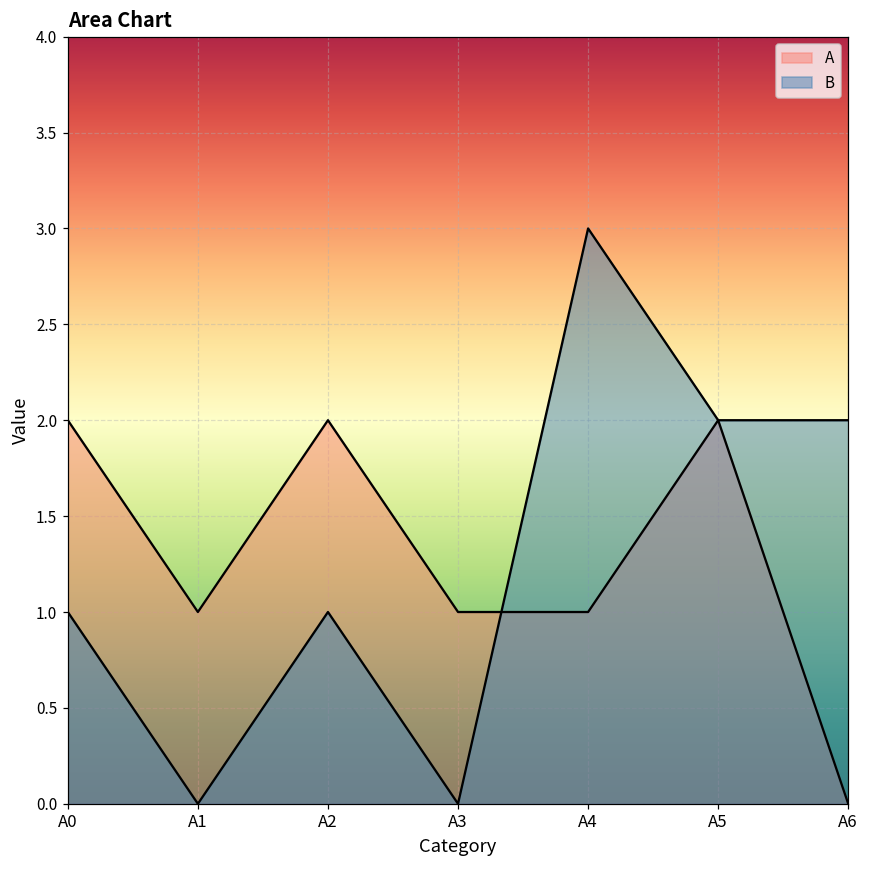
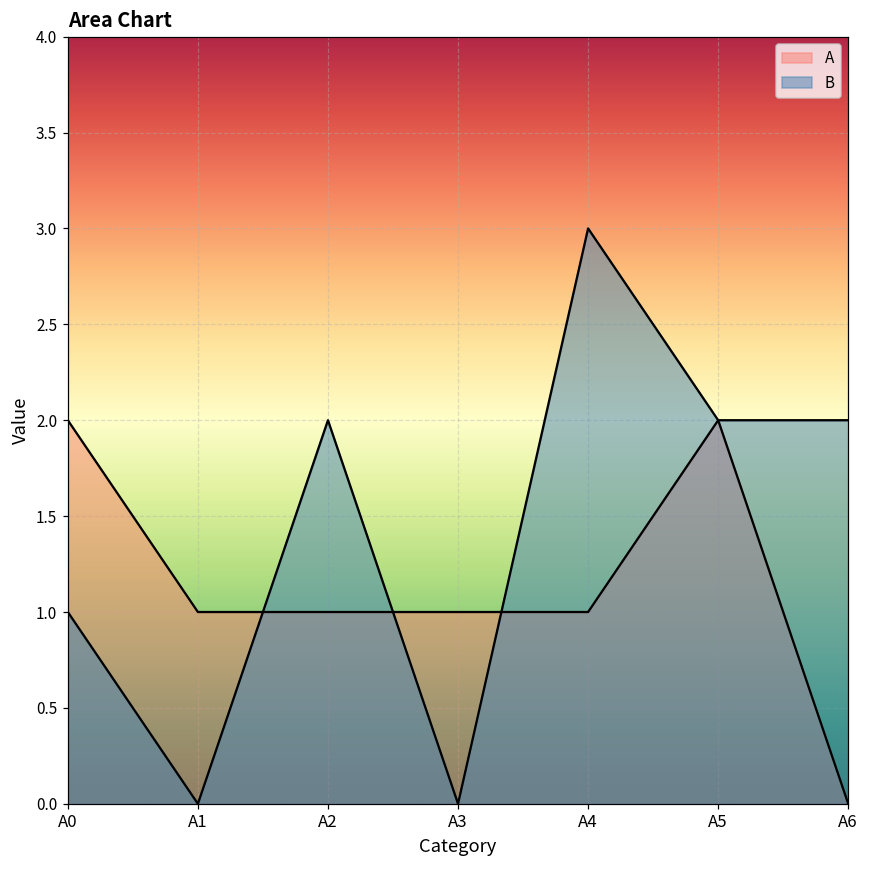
  {
    "A": {
      "A0": 2,
      "A1": 1,
-     "A2": 2,
+     "A2": 1,
      "A3": 1,
      "A4": 1,
      "A6": 0
    },
    "B": {
      "A0": 1,
      "A1": 0,
-     "A2": 1,
+     "A2": 2,
      "A3": 0,
      "A4": 3,
      "A6": 2
    }
  }
